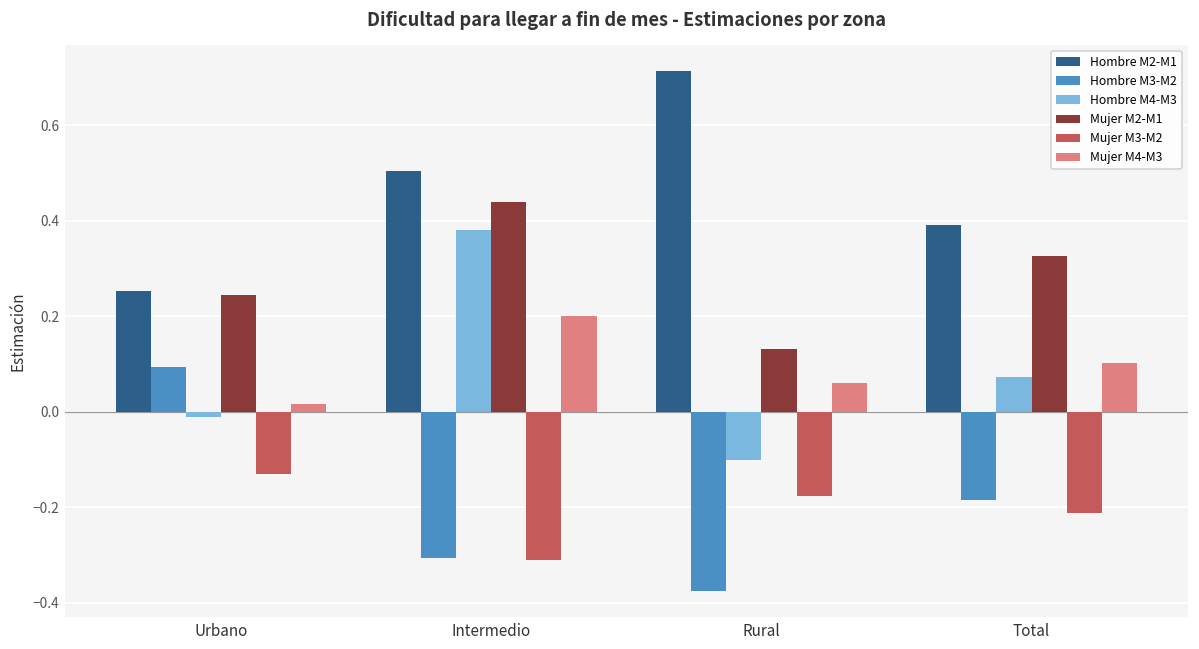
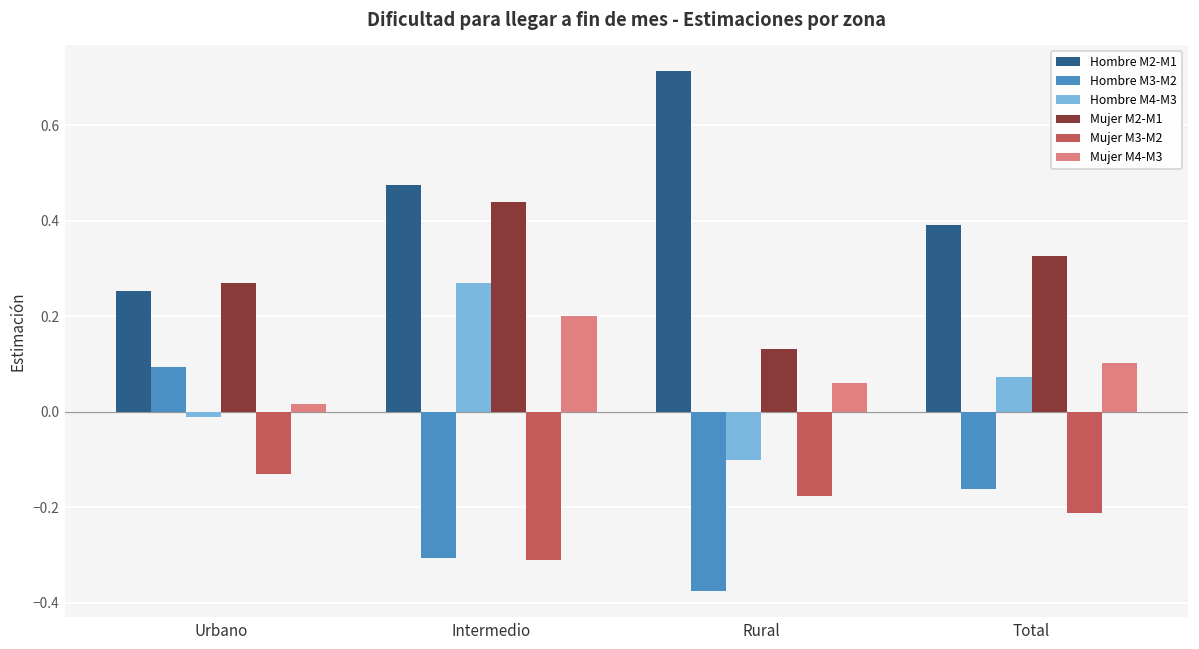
  {
    "Hombre M2-M1": {
      "Urbano": 0.25,
-     "Intermedio": 0.50,
+     "Intermedio": 0.47,
      "Rural": 0.71,
      "Total": 0.39
    },
    "Hombre M3-M2": {
      "Urbano": 0.09,
      "Intermedio": -0.31,
      "Rural": -0.38,
-     "Total": -0.18
+     "Total": -0.16
    },
    "Hombre M4-M3": {
      "Urbano": -0.01,
-     "Intermedio": 0.38,
+     "Intermedio": 0.27,
      "Rural": -0.10,
      "Total": 0.07
    },
    "Mujer M2-M1": {
-     "Urbano": 0.25,
+     "Urbano": 0.27,
      "Intermedio": 0.44,
      "Rural": 0.13,
      "Total": 0.33
    },
    "Mujer M3-M2": {
      "Urbano": -0.13,
      "Intermedio": -0.31,
      "Rural": -0.18,
      "Total": -0.21
    },
    "Mujer M4-M3": {
      "Urbano": 0.02,
      "Intermedio": 0.20,
      "Rural": 0.06,
      "Total": 0.10
    }
  }
